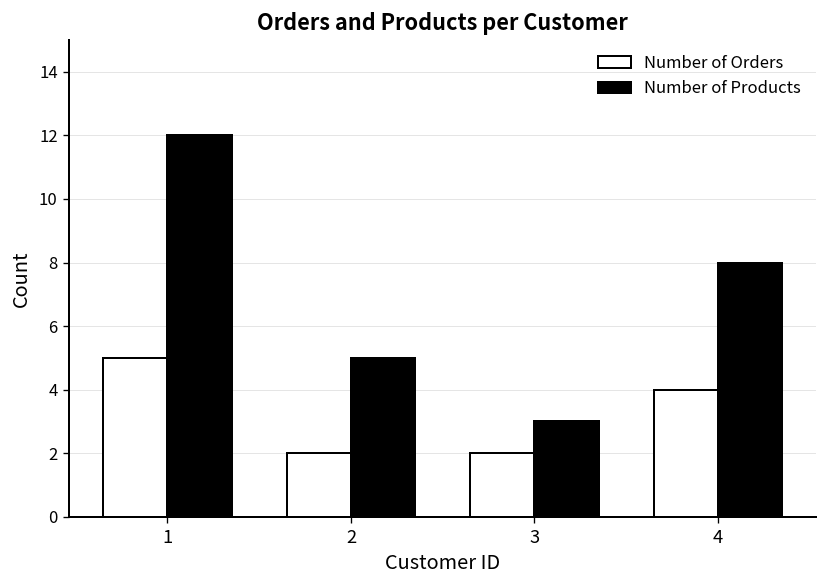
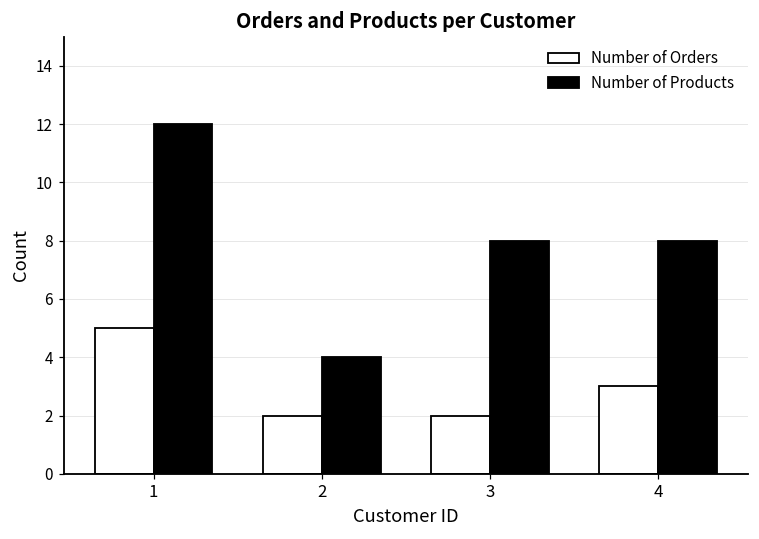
  {
    "Number of Orders": {
      "1": 5,
      "2": 2,
      "3": 2,
-     "4": 4
+     "4": 3
    },
    "Number of Products": {
      "1": 12,
-     "2": 5,
-     "3": 3,
+     "2": 4,
+     "3": 8,
      "4": 8
    }
  }
